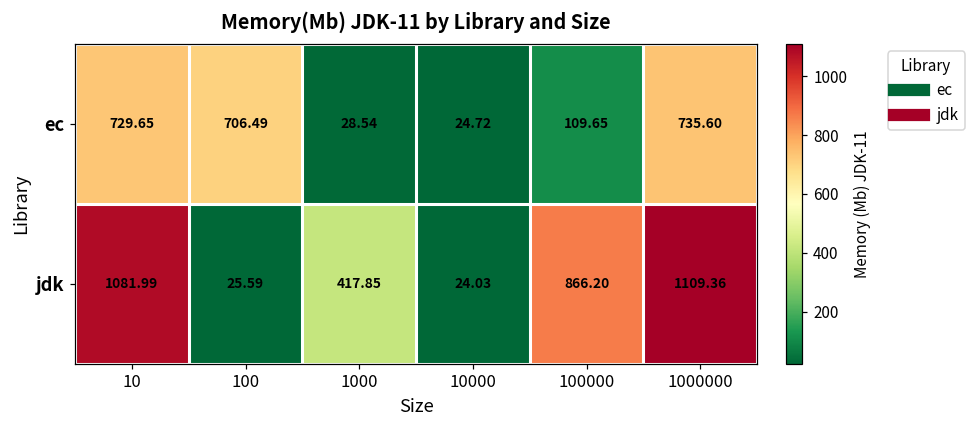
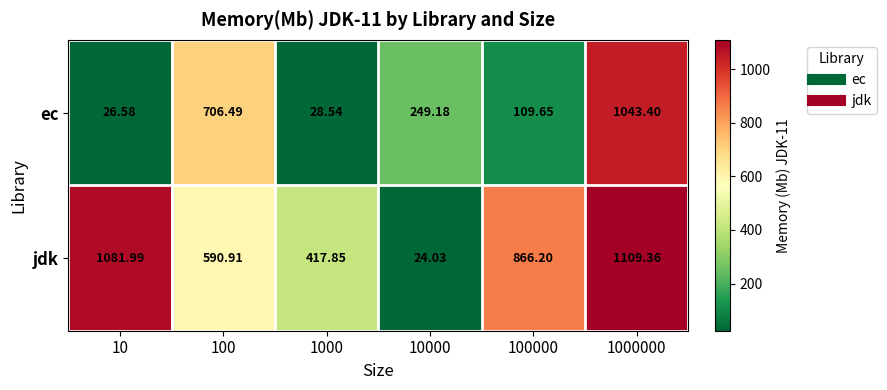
  {
    "ec": {
-     "10": 729.65,
+     "10": 26.58,
      "100": 706.49,
      "1000": 28.54,
-     "10000": 24.72,
+     "10000": 249.18,
      "100000": 109.65,
-     "1000000": 735.60
+     "1000000": 1043.40
    },
    "jdk": {
      "10": 1081.99,
-     "100": 25.59,
+     "100": 590.91,
      "1000": 417.85,
      "10000": 24.03,
      "100000": 866.20,
      "1000000": 1109.36
    }
  }
